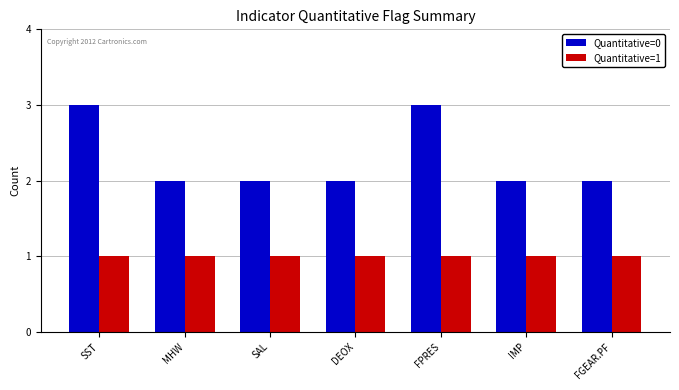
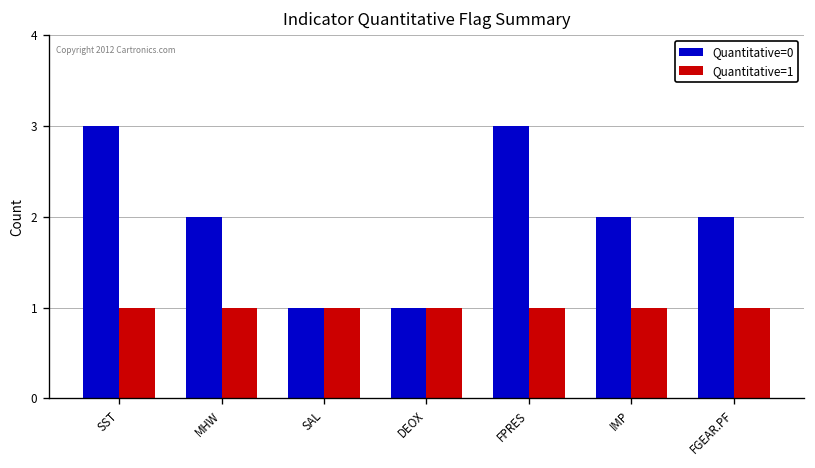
  {
    "Quantitative=0": {
      "SST": 3,
      "MHW": 2,
-     "SAL": 2,
-     "DEOX": 2,
+     "SAL": 1,
+     "DEOX": 1,
      "FPRES": 3,
      "IMP": 2,
      "FGEAR.PF": 2
    },
    "Quantitative=1": {
      "SST": 1,
      "MHW": 1,
      "SAL": 1,
      "DEOX": 1,
      "FPRES": 1,
      "IMP": 1,
      "FGEAR.PF": 1
    }
  }
